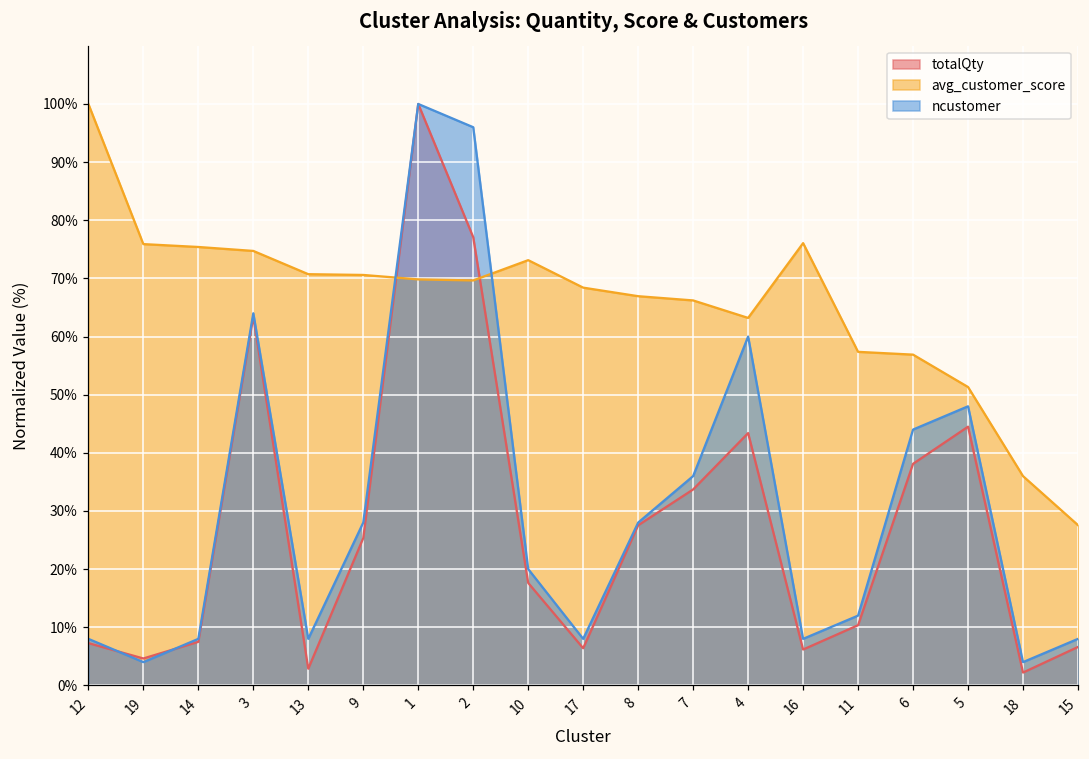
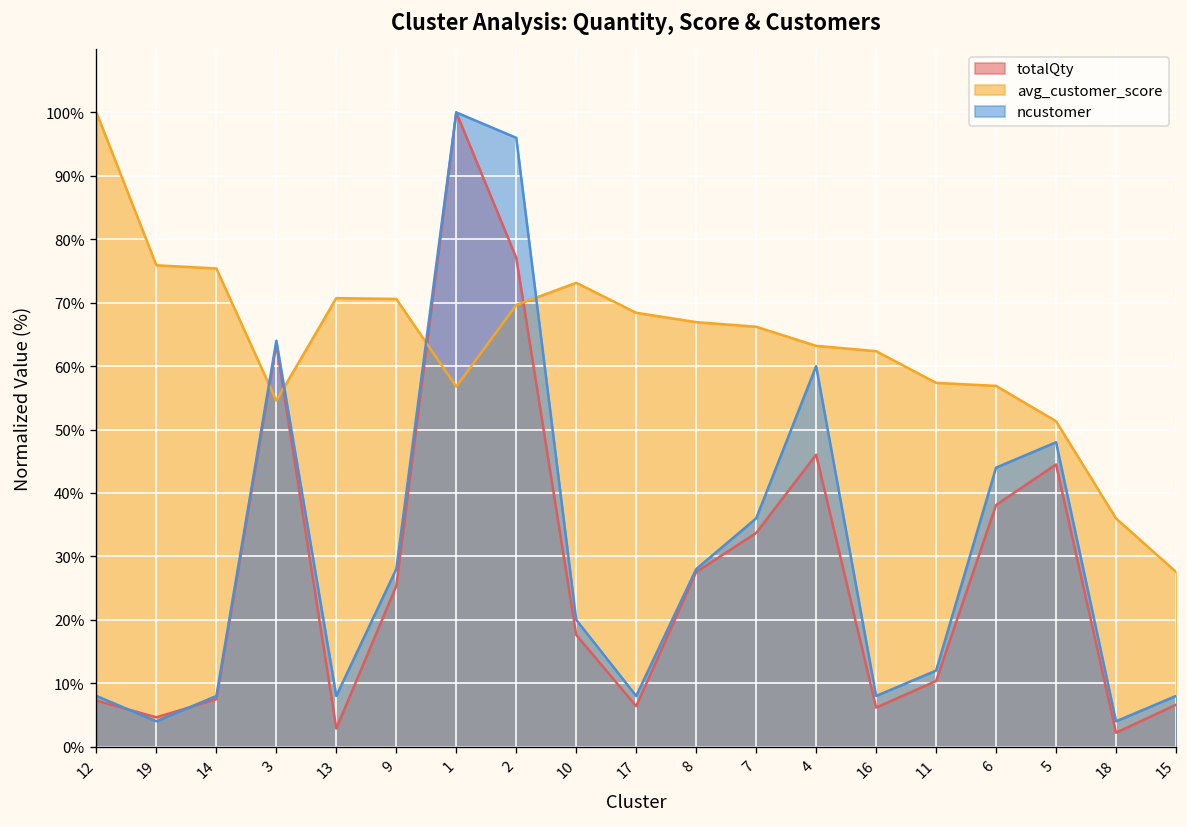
  {
    "totalQty": {
      "12": "7%",
      "19": "5%",
      "14": "7%",
      "3": "63%",
      "13": "3%",
      "9": "25%",
      "2": "77%",
      "10": "18%",
      "17": "6%",
      "7": "34%",
-     "4": "43%",
+     "4": "46%",
      "16": "6%",
      "11": "10%",
      "6": "38%",
      "5": "44%",
      "18": "2%",
      "15": "7%"
    },
    "avg_customer_score": {
      "12": "100%",
      "19": "76%",
      "14": "75%",
-     "3": "75%",
+     "3": "55%",
      "13": "71%",
      "9": "71%",
-     "1": "70%",
+     "1": "57%",
      "2": "70%",
      "10": "73%",
      "17": "68%",
      "8": "67%",
      "7": "66%",
      "4": "63%",
-     "16": "76%",
+     "16": "62%",
      "11": "57%",
      "6": "57%",
      "5": "51%",
      "18": "36%",
      "15": "28%"
    },
    "ncustomer": {
      "12": "8%",
      "19": "4%",
      "14": "8%",
      "3": "64%",
      "13": "8%",
      "9": "28%",
      "2": "96%",
      "10": "20%",
      "17": "8%",
      "7": "36%",
      "4": "60%",
      "16": "8%",
      "11": "12%",
      "6": "44%",
      "5": "48%",
      "18": "4%",
      "15": "8%"
    }
  }
